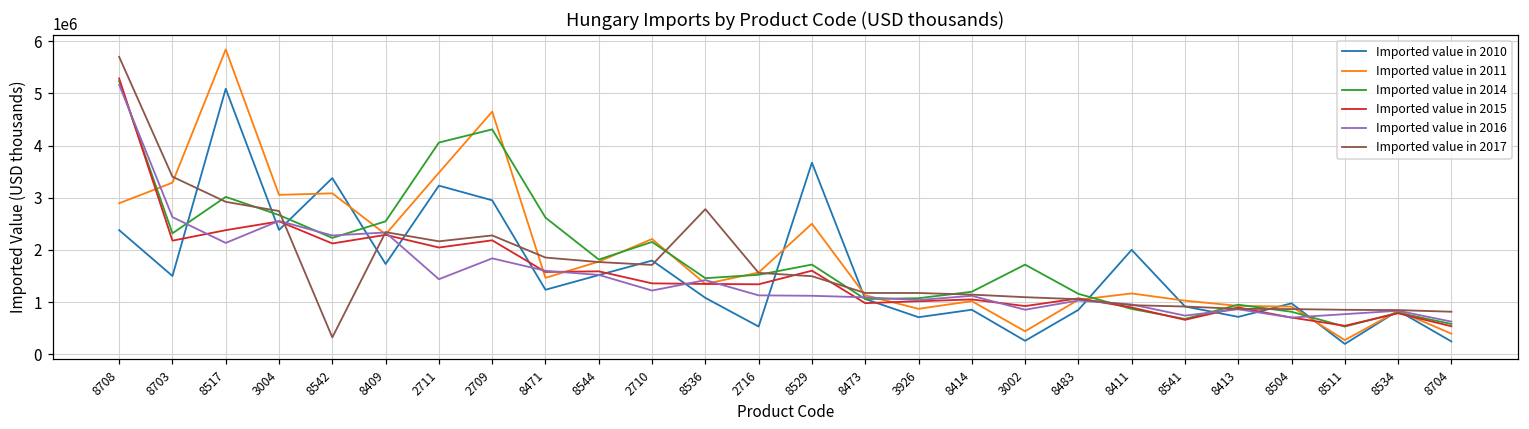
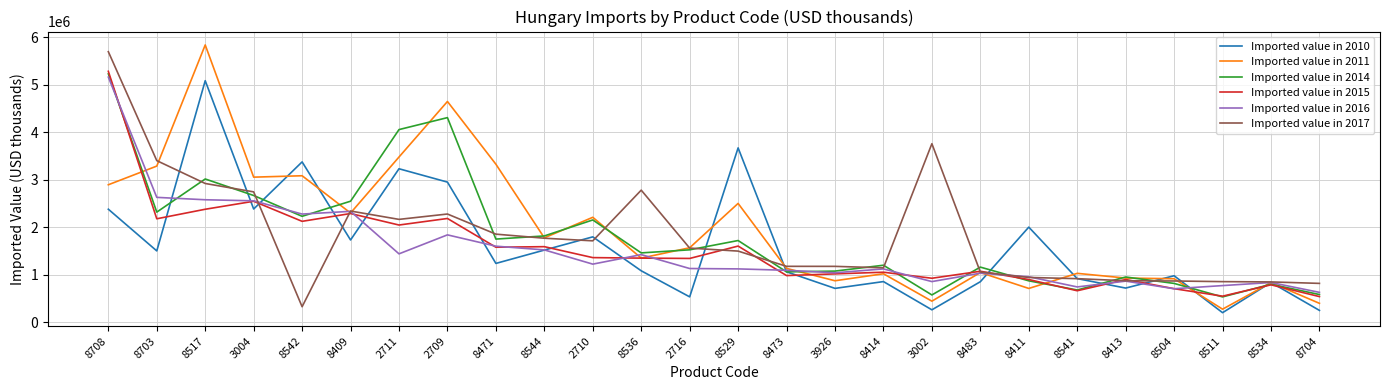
  {
    "Imported value in 2010": {
      "8708": 2400000,
      "8703": 1500000,
      "8517": 5100000,
      "3004": 2400000,
      "8542": 3400000,
      "8409": 1700000,
      "2711": 3200000,
      "2709": 2900000,
      "8471": 1200000,
      "2710": 1800000,
      "8536": 1100000,
      "2716": 500000,
      "8529": 3700000,
      "3926": 700000,
      "8414": 900000,
      "3002": 300000,
      "8483": 800000,
      "8411": 2000000,
      "8413": 700000,
      "8504": 1000000,
      "8511": 200000,
      "8704": 200000
    },
    "Imported value in 2011": {
      "8708": 2900000,
      "8703": 3300000,
      "8517": 5800000,
      "3004": 3100000,
      "8542": 3100000,
      "2711": 3500000,
      "2709": 4600000,
-     "8471": 1500000,
+     "8471": 3300000,
      "2710": 2200000,
      "8529": 2500000,
      "3926": 900000,
      "3002": 400000,
-     "8411": 1200000,
+     "8411": 700000,
      "8541": 1000000,
      "8511": 300000,
      "8704": 400000
    },
    "Imported value in 2014": {
      "8703": 2300000,
      "8517": 3000000,
      "3004": 2700000,
      "8409": 2500000,
      "2711": 4100000,
      "2709": 4300000,
-     "8471": 2600000,
+     "8471": 1700000,
      "2710": 2200000,
      "8529": 1700000,
      "8414": 1200000,
-     "3002": 1700000,
+     "3002": 600000,
      "8483": 1200000
    },
    "Imported value in 2015": {
      "8703": 2200000,
      "8517": 2400000,
      "8542": 2100000,
      "2711": 2000000,
      "2709": 2200000,
      "8544": 1600000,
      "2710": 1400000,
      "2716": 1300000,
      "8529": 1600000,
      "8473": 1000000,
      "3002": 900000
    },
    "Imported value in 2016": {
      "8708": 5200000,
      "8703": 2600000,
-     "8517": 2100000,
+     "8517": 2600000,
      "2711": 1400000,
      "2709": 1800000,
      "2710": 1200000,
      "2716": 1100000,
      "8529": 1100000,
      "3002": 900000,
      "8541": 700000,
      "8511": 800000
    },
    "Imported value in 2017": {
      "8708": 5700000,
      "8703": 3400000,
      "8517": 2900000,
      "3004": 2700000,
      "8542": 300000,
      "2711": 2200000,
      "2709": 2300000,
      "8471": 1900000,
      "2710": 1700000,
      "8536": 2800000,
      "8529": 1500000,
      "3926": 1200000,
-     "3002": 1100000,
+     "3002": 3800000,
      "8511": 900000,
      "8704": 800000
    }
  }
